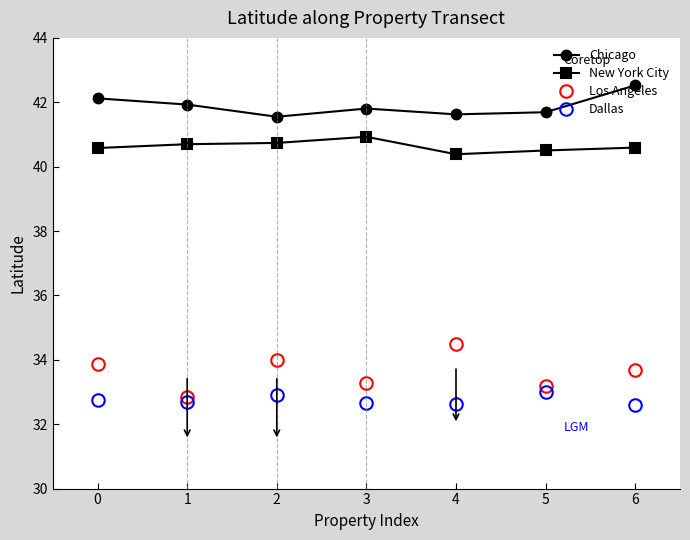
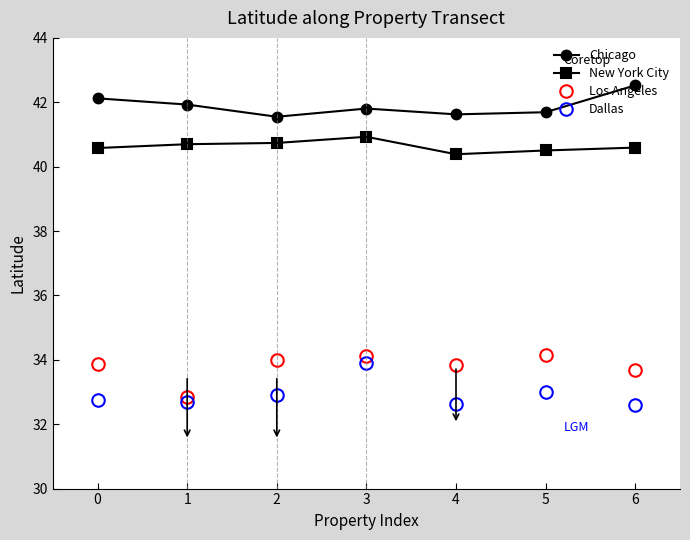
  {
    "Los Angeles": {
      "0": 33.9,
      "1": 32.8,
      "2": 34.0,
-     "3": 33.3,
-     "4": 34.5,
-     "5": 33.2,
+     "3": 34.1,
+     "4": 33.8,
+     "5": 34.1,
      "6": 33.7
    },
    "Dallas": {
      "0": 32.8,
      "1": 32.7,
      "2": 32.9,
-     "3": 32.6,
+     "3": 33.9,
      "4": 32.6,
      "5": 33.0,
      "6": 32.6
    }
  }
